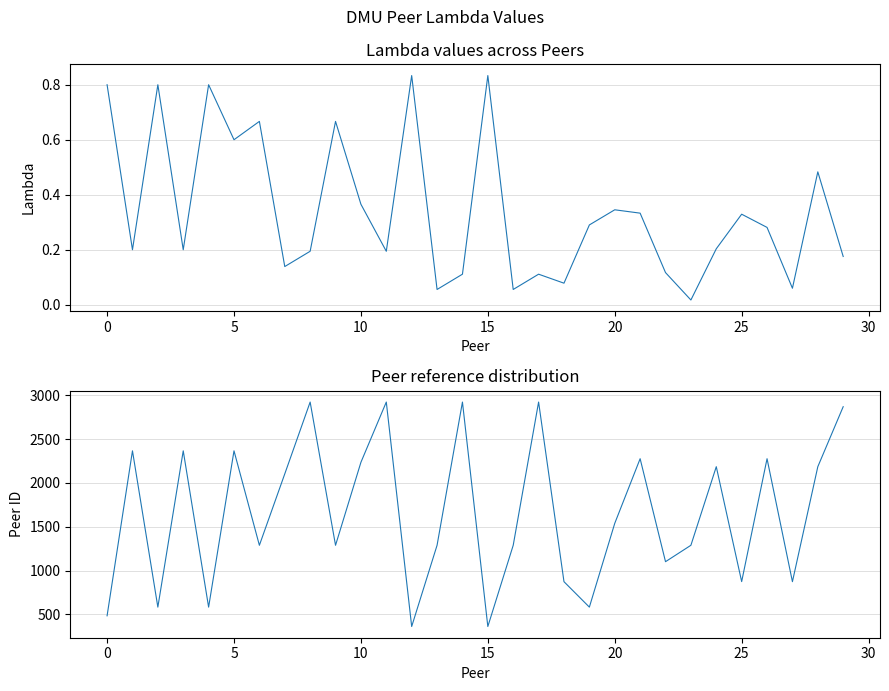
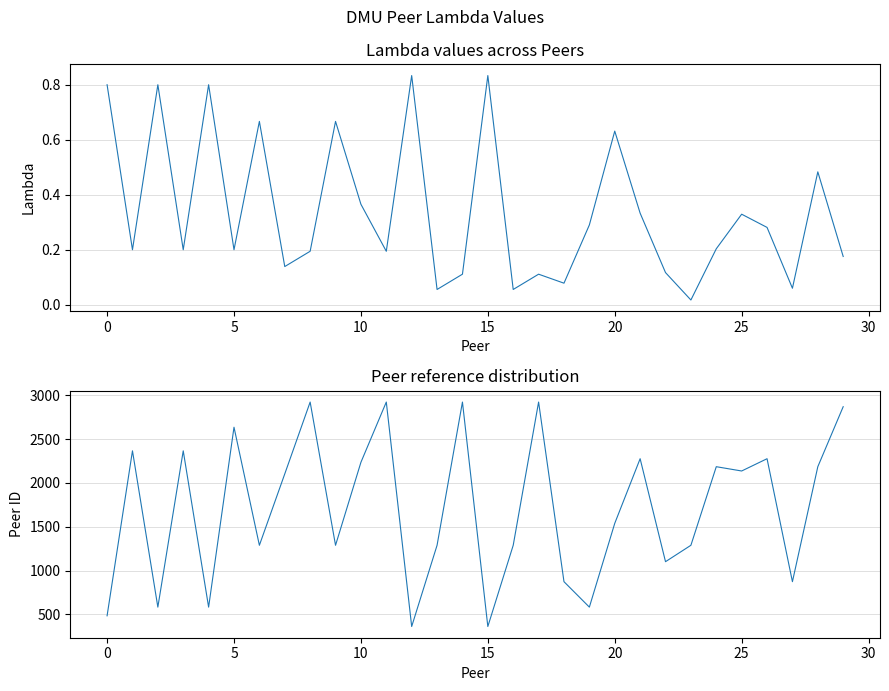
  {
    "Lambda values across Peers": {
      "0": 0.80,
-     "5": 0.6,
+     "5": 0.2,
      "10": 0.37,
      "15": 0.83,
-     "20": 0.35,
+     "20": 0.63,
      "25": 0.33
    },
    "Peer reference distribution": {
      "0": 500,
-     "5": 2400,
+     "5": 2600,
      "10": 2200,
      "15": 400,
      "20": 1500,
-     "25": 900
+     "25": 2100
    }
  }
